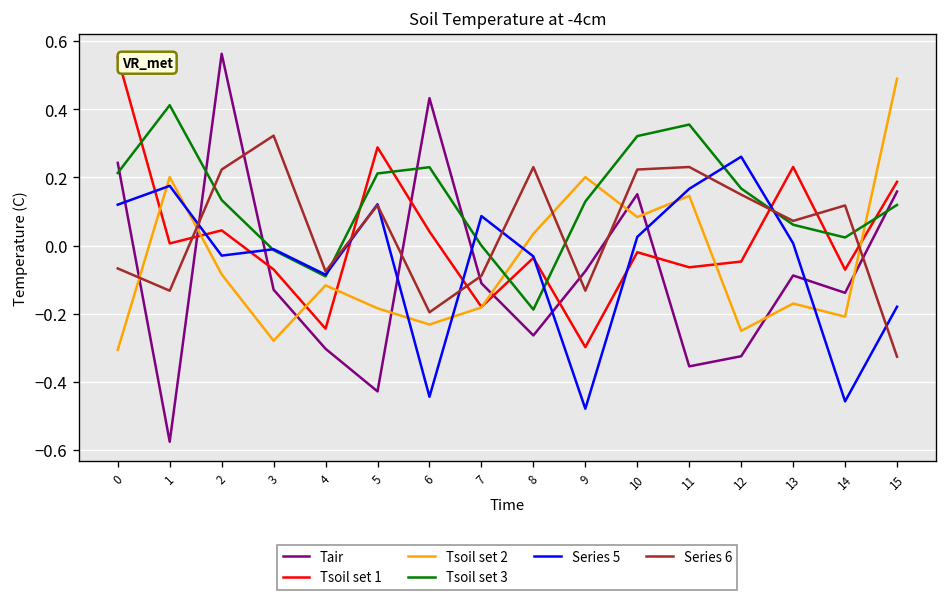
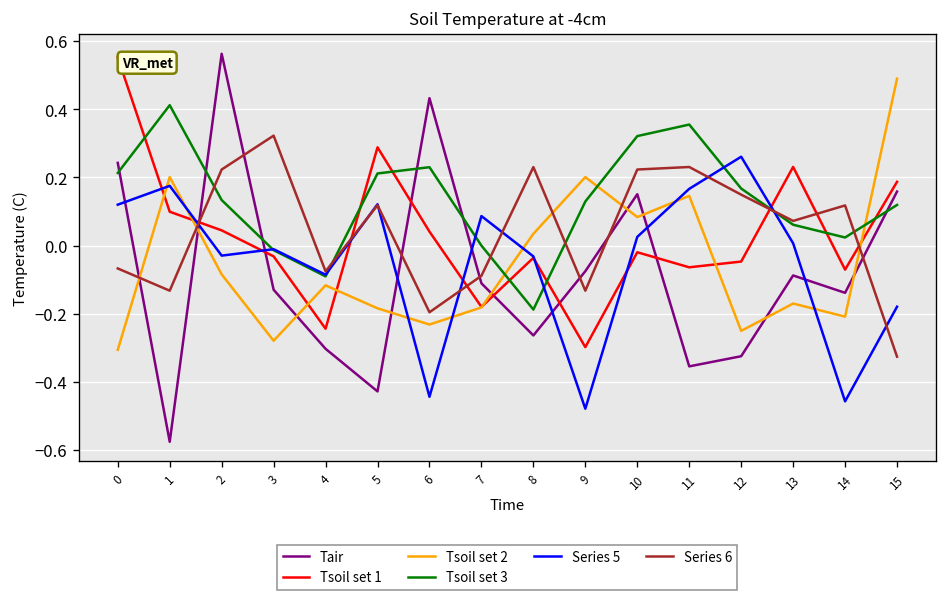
  {
    "Tair": {
      "0": 0.24,
      "1": -0.58,
      "2": 0.56,
      "3": -0.13,
      "4": -0.30,
      "5": -0.43,
      "6": 0.43,
      "7": -0.11,
      "8": -0.26,
      "9": -0.08,
      "10": 0.15,
      "11": -0.35,
      "12": -0.32,
      "13": -0.09,
      "14": -0.14,
      "15": 0.16
    },
    "Tsoil set 1": {
-     "1": 0.01,
+     "1": 0.10,
      "2": 0.04,
-     "3": -0.07,
+     "3": -0.03,
      "4": -0.24,
      "5": 0.29,
      "6": 0.04,
      "9": -0.30,
      "10": -0.02,
      "11": -0.06,
      "12": -0.05,
      "13": 0.23,
      "14": -0.07,
      "15": 0.19
    },
    "Tsoil set 2": {
      "0": -0.31,
      "1": 0.20,
      "2": -0.08,
      "3": -0.28,
      "4": -0.12,
      "5": -0.18,
      "6": -0.23,
      "8": 0.03,
      "9": 0.20,
      "10": 0.08,
      "11": 0.15,
      "12": -0.25,
      "13": -0.17,
      "14": -0.21,
      "15": 0.49
    },
    "Tsoil set 3": {
      "0": 0.21,
      "1": 0.41,
      "2": 0.13,
      "5": 0.21,
      "6": 0.23,
      "7": 0.00,
      "8": -0.19,
      "9": 0.13,
      "10": 0.32,
      "11": 0.35,
      "12": 0.17,
      "13": 0.06,
      "14": 0.02,
      "15": 0.12
    },
    "Series 5": {
      "0": 0.12,
      "1": 0.18,
      "2": -0.03,
      "6": -0.44,
      "7": 0.09,
      "9": -0.48,
      "10": 0.03,
      "11": 0.17,
      "12": 0.26,
      "13": 0.01,
      "14": -0.46,
      "15": -0.18
    },
    "Series 6": {
      "0": -0.07,
      "1": -0.13,
      "2": 0.22,
      "3": 0.32,
      "4": -0.08,
      "6": -0.20,
      "7": -0.09,
      "8": 0.23,
      "9": -0.13,
      "10": 0.22,
      "11": 0.23,
      "12": 0.15,
      "13": 0.07,
      "14": 0.12,
      "15": -0.33
    }
  }
